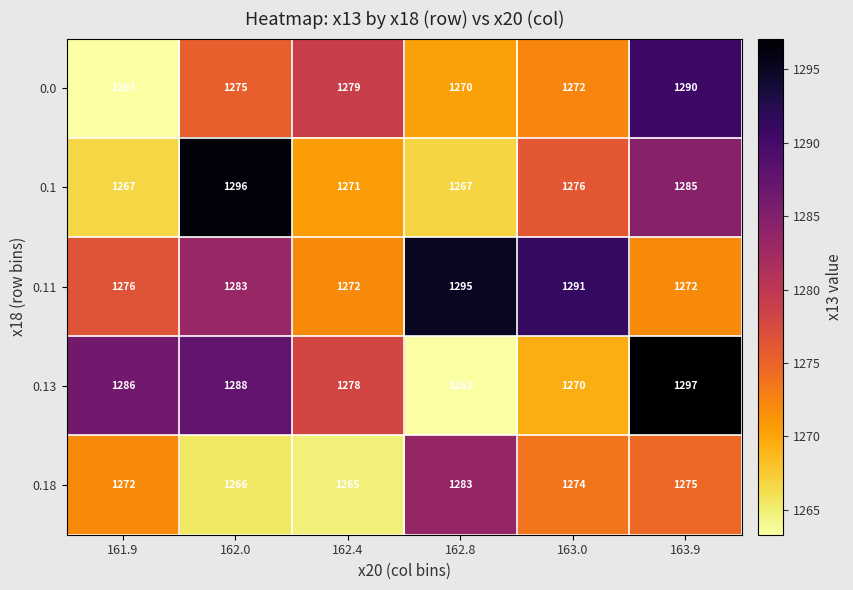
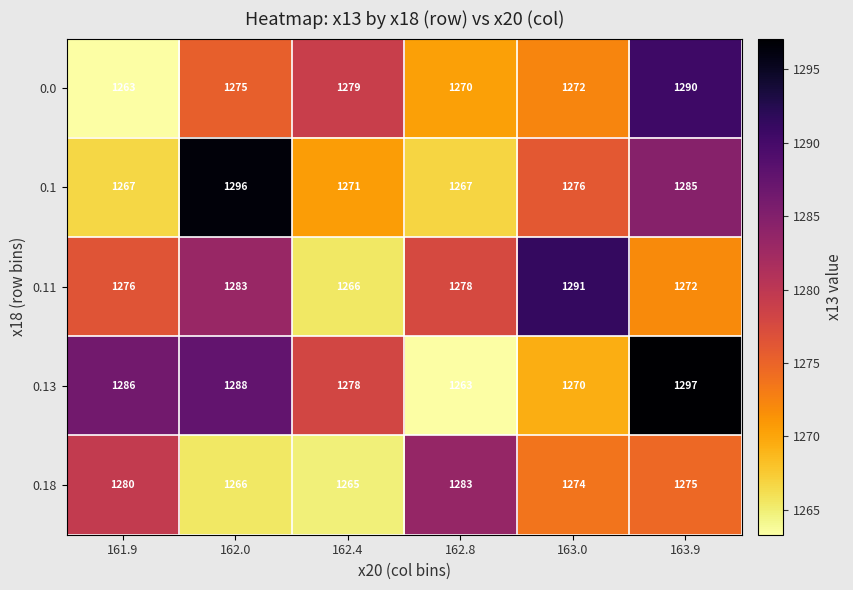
  {
    "0.0": {
      "161.9": 1263,
      "162.0": 1275,
      "162.4": 1279,
      "162.8": 1270,
      "163.0": 1272,
      "163.9": 1290
    },
    "0.1": {
      "161.9": 1267,
      "162.0": 1296,
      "162.4": 1271,
      "162.8": 1267,
      "163.0": 1276,
      "163.9": 1285
    },
    "0.11": {
      "161.9": 1276,
      "162.0": 1283,
-     "162.4": 1272,
-     "162.8": 1295,
+     "162.4": 1266,
+     "162.8": 1278,
      "163.0": 1291,
      "163.9": 1272
    },
    "0.13": {
      "161.9": 1286,
      "162.0": 1288,
      "162.4": 1278,
      "162.8": 1263,
      "163.0": 1270,
      "163.9": 1297
    },
    "0.18": {
-     "161.9": 1272,
+     "161.9": 1280,
      "162.0": 1266,
      "162.4": 1265,
      "162.8": 1283,
      "163.0": 1274,
      "163.9": 1275
    }
  }
